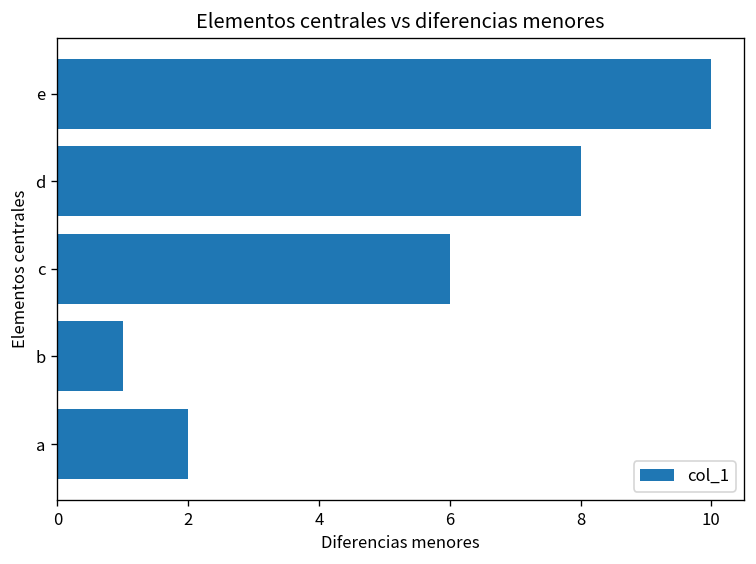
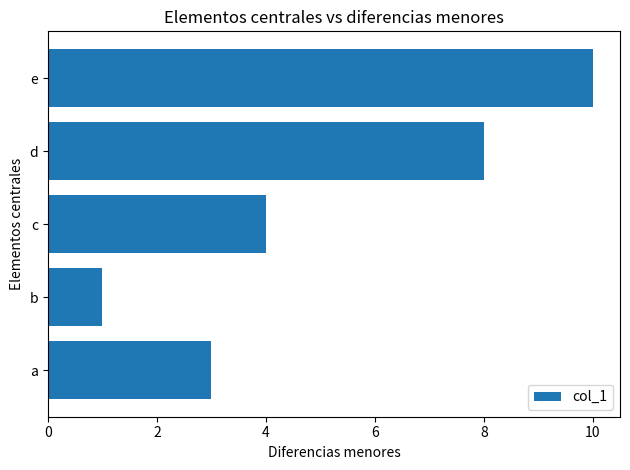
  {
    "e": 10,
    "d": 8,
-   "c": 6,
+   "c": 4,
    "b": 1,
-   "a": 2
+   "a": 3
  }
